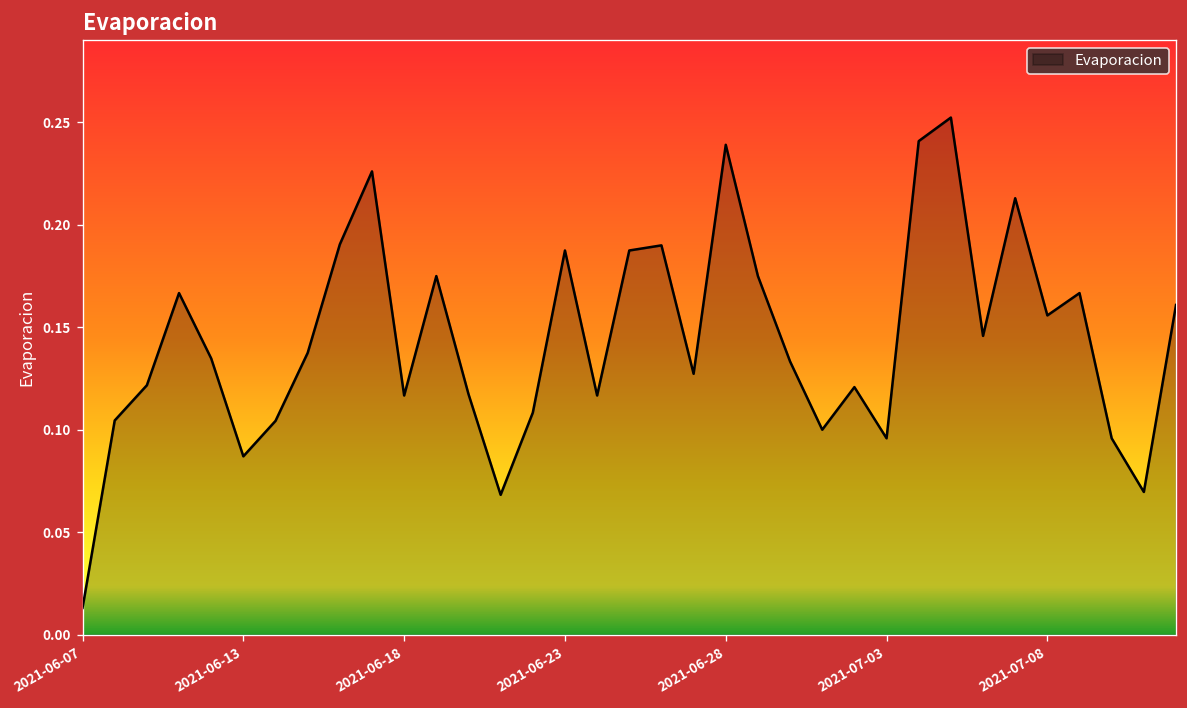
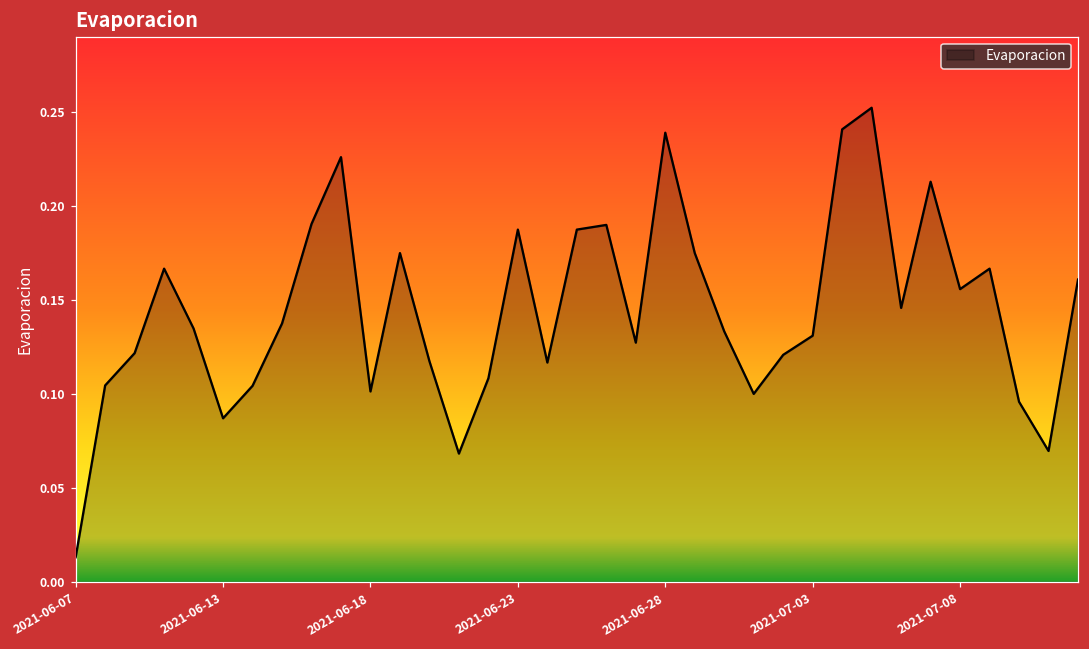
  {
    "2021-06-07": 0.013,
    "2021-06-13": 0.087,
-   "2021-06-18": 0.117,
+   "2021-06-18": 0.101,
    "2021-06-23": 0.188,
    "2021-06-28": 0.239,
-   "2021-07-03": 0.096,
+   "2021-07-03": 0.131,
    "2021-07-08": 0.156
  }
